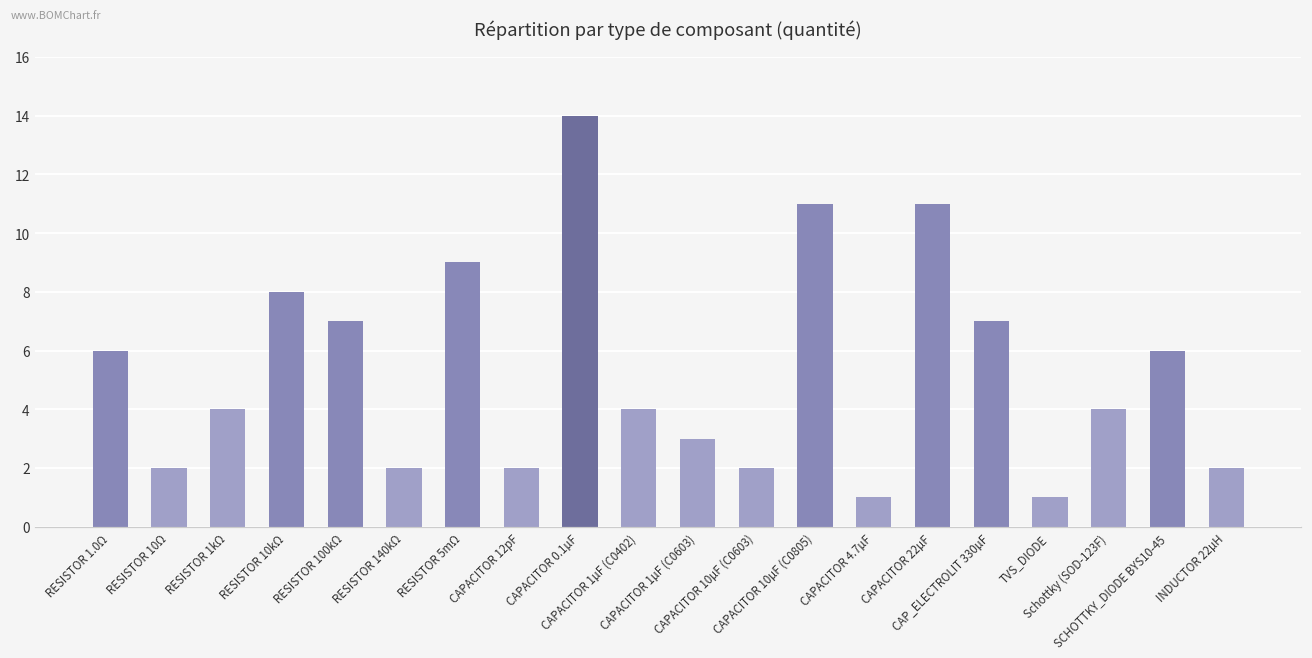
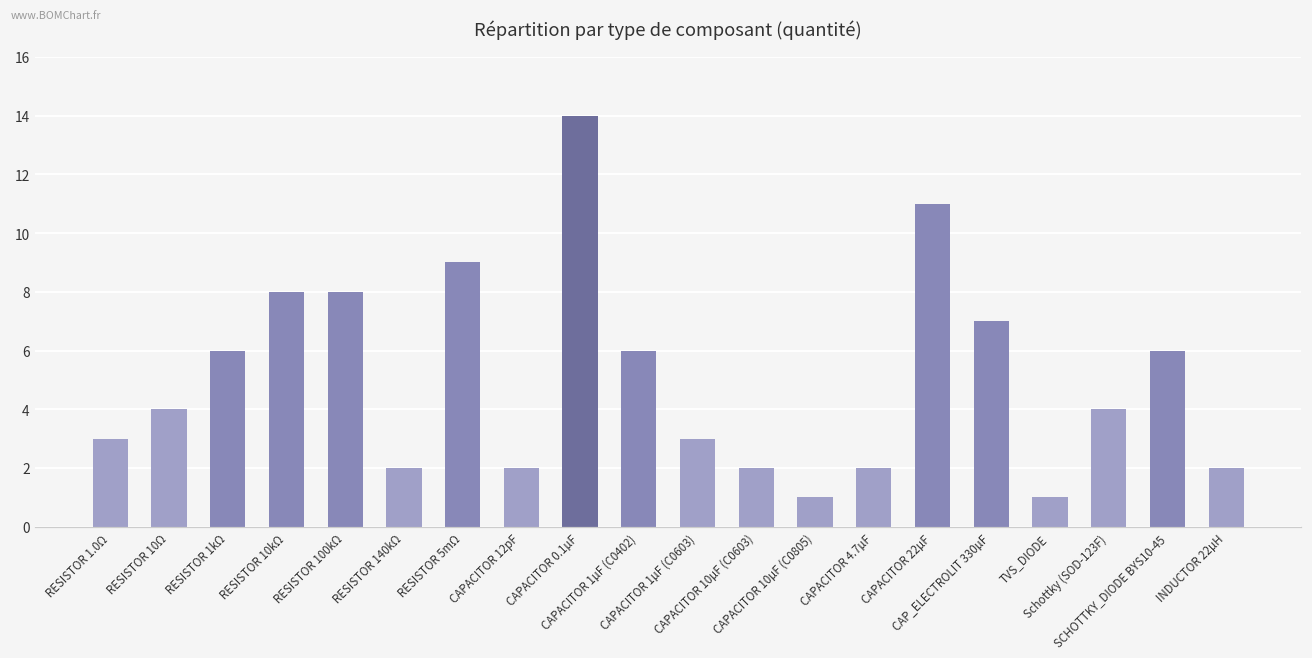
  {
-   "RESISTOR 1.0Ω": 6,
-   "RESISTOR 10Ω": 2,
-   "RESISTOR 1kΩ": 4,
+   "RESISTOR 1.0Ω": 3,
+   "RESISTOR 10Ω": 4,
+   "RESISTOR 1kΩ": 6,
    "RESISTOR 10kΩ": 8,
-   "RESISTOR 100kΩ": 7,
+   "RESISTOR 100kΩ": 8,
    "RESISTOR 140kΩ": 2,
    "RESISTOR 5mΩ": 9,
    "CAPACITOR 12pF": 2,
    "CAPACITOR 0.1µF": 14,
-   "CAPACITOR 1µF (C0402)": 4,
+   "CAPACITOR 1µF (C0402)": 6,
    "CAPACITOR 1µF (C0603)": 3,
    "CAPACITOR 10µF (C0603)": 2,
-   "CAPACITOR 10µF (C0805)": 11,
-   "CAPACITOR 4.7µF": 1,
+   "CAPACITOR 10µF (C0805)": 1,
+   "CAPACITOR 4.7µF": 2,
    "CAPACITOR 22µF": 11,
    "CAP_ELECTROLIT 330µF": 7,
    "TVS_DIODE": 1,
    "Schottky (SOD-123F)": 4,
    "SCHOTTKY_DIODE BYS10-45": 6,
    "INDUCTOR 22µH": 2
  }
